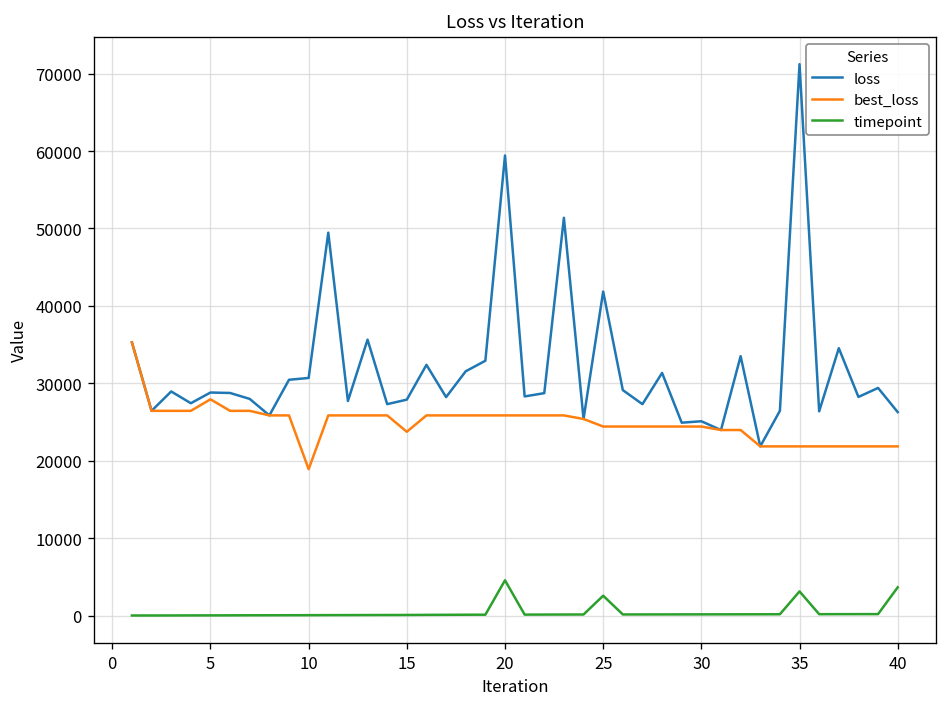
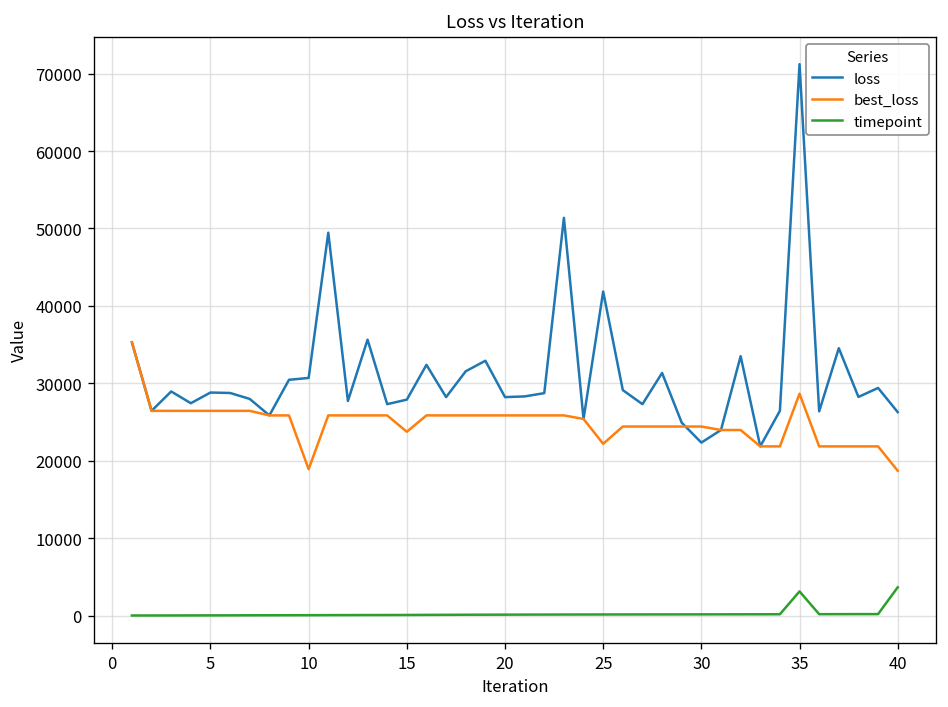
  {
    "loss": {
      "5": 29000,
      "10": 31000,
      "15": 28000,
-     "20": 59000,
+     "20": 28000,
      "25": 42000,
-     "30": 25000,
+     "30": 22000,
      "35": 71000,
      "40": 26000
    },
    "best_loss": {
-     "5": 28000,
+     "5": 26000,
      "10": 19000,
      "15": 24000,
      "20": 26000,
-     "25": 24000,
+     "25": 22000,
      "30": 24000,
-     "35": 22000,
-     "40": 22000
+     "35": 29000,
+     "40": 19000
    },
    "timepoint": {
      "5": 0,
      "10": 0,
      "15": 0,
-     "20": 5000,
-     "25": 3000,
+     "20": 0,
+     "25": 0,
      "30": 0,
      "35": 3000,
      "40": 4000
    }
  }
